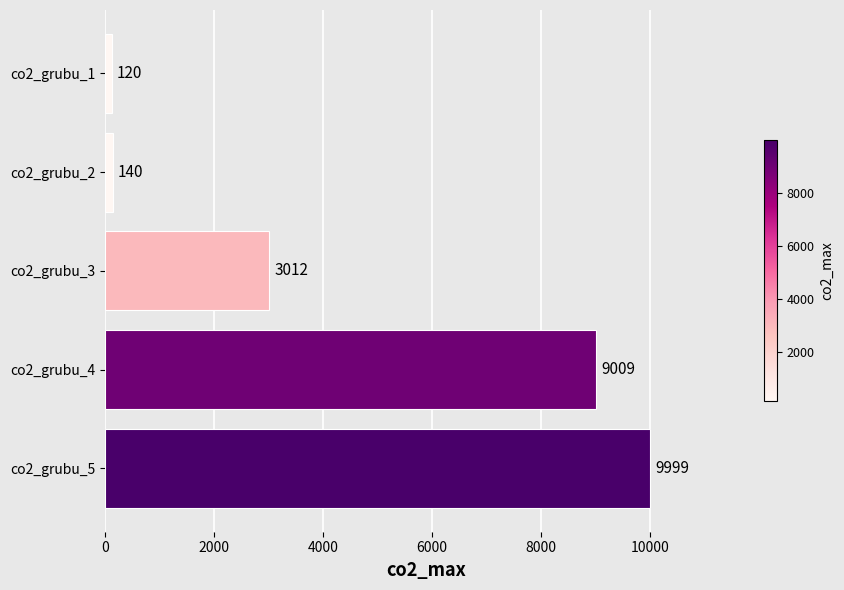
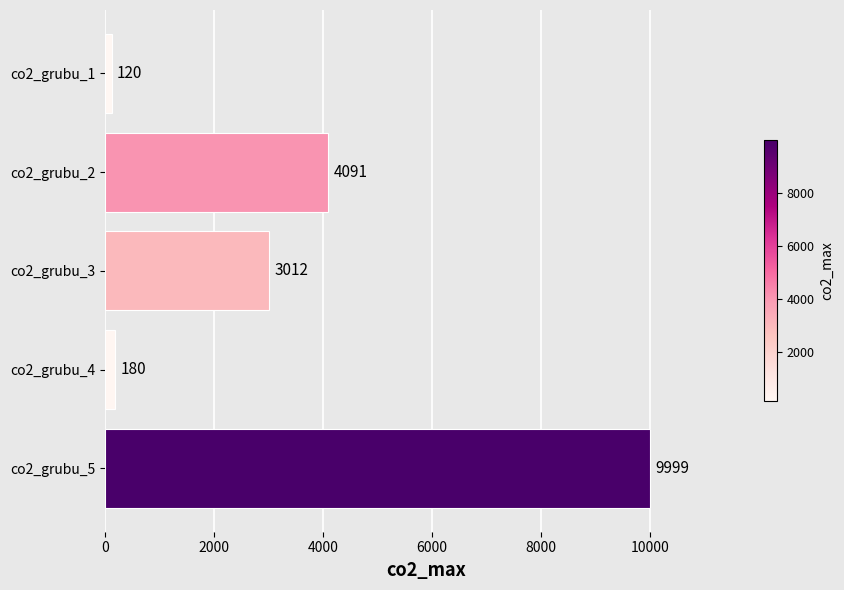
  {
    "co2_grubu_1": 120,
-   "co2_grubu_2": 140,
+   "co2_grubu_2": 4091,
    "co2_grubu_3": 3012,
-   "co2_grubu_4": 9009,
+   "co2_grubu_4": 180,
    "co2_grubu_5": 9999
  }
